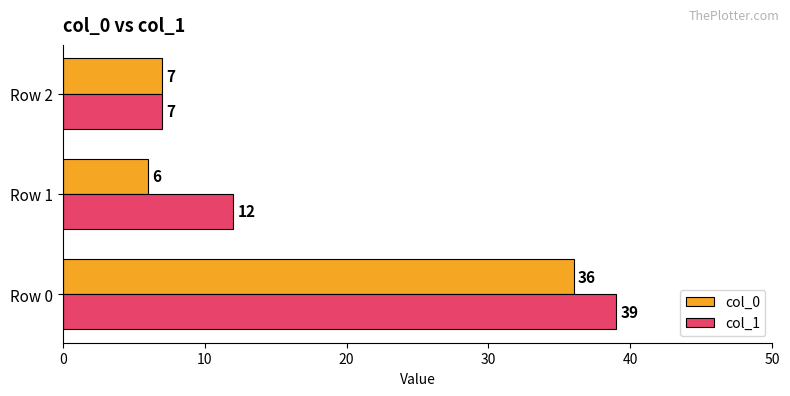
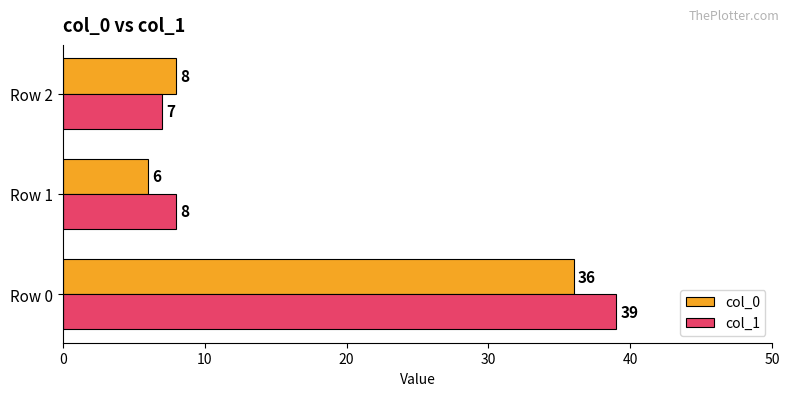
  {
    "col_0": {
-     "Row 2": 7,
+     "Row 2": 8,
      "Row 1": 6,
      "Row 0": 36
    },
    "col_1": {
      "Row 2": 7,
-     "Row 1": 12,
+     "Row 1": 8,
      "Row 0": 39
    }
  }
